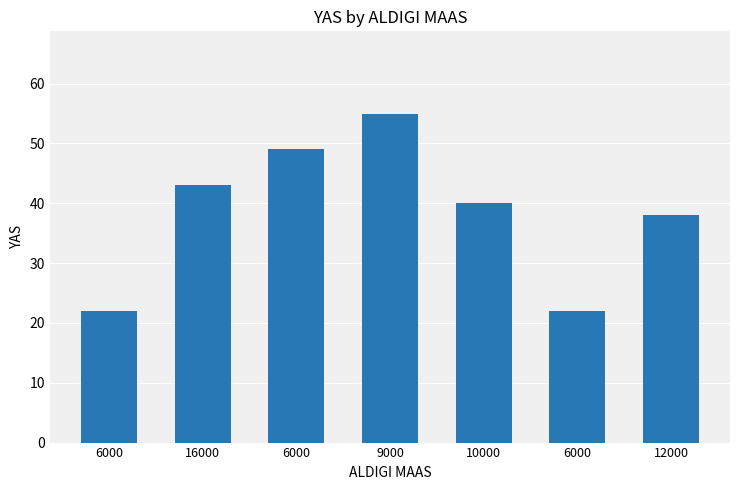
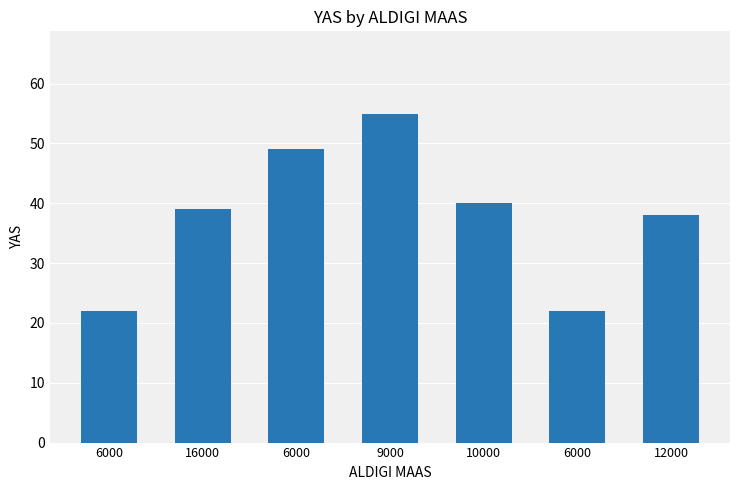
  {
-   "16000": 43,
+   "16000": 39,
    "9000": 55,
    "10000": 40,
    "12000": 38
  }
